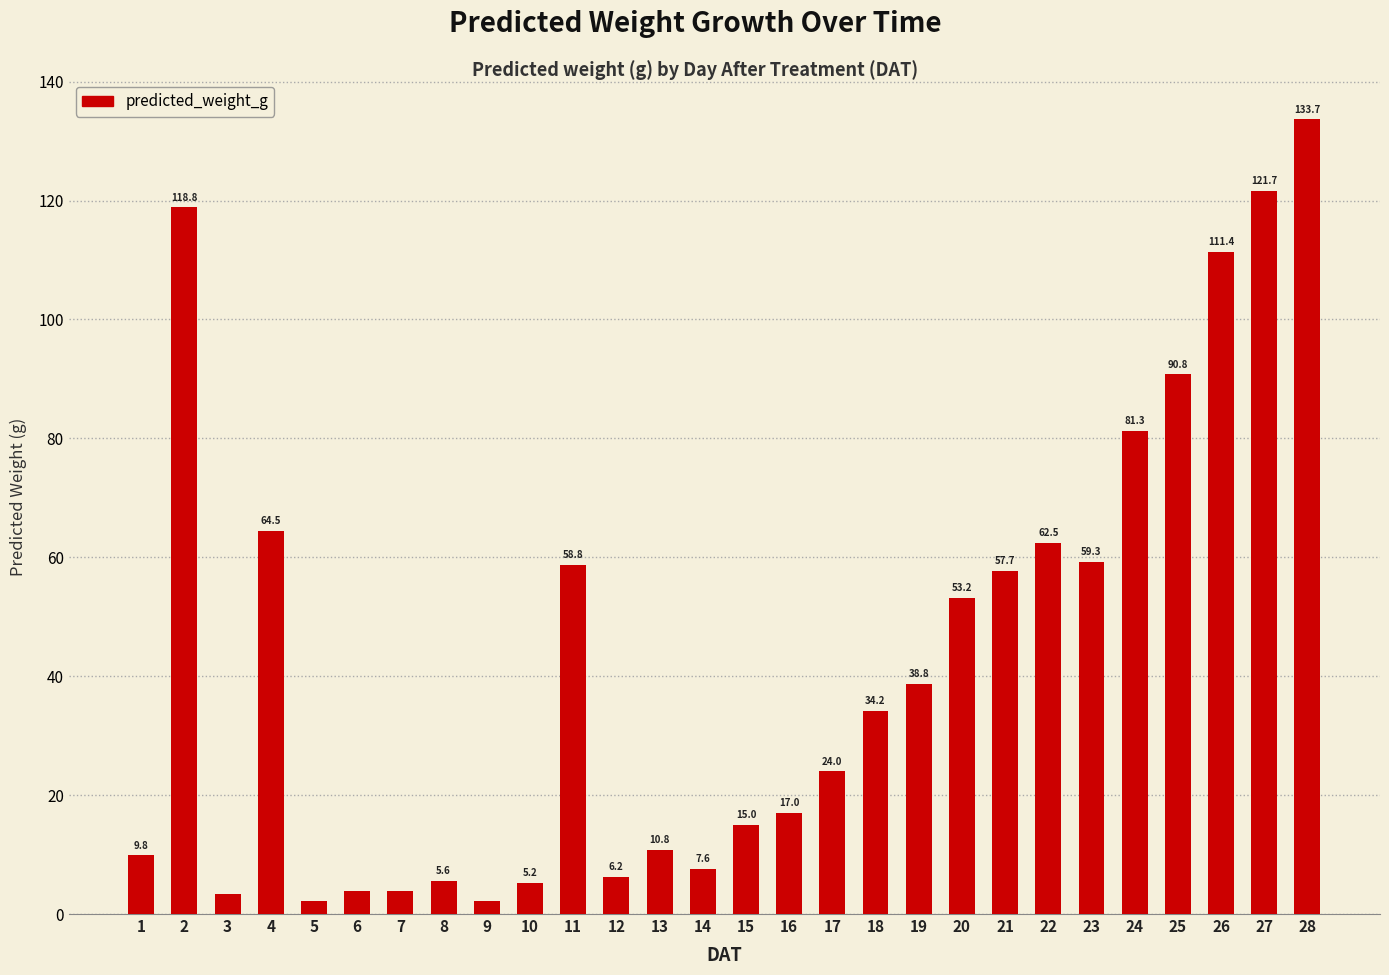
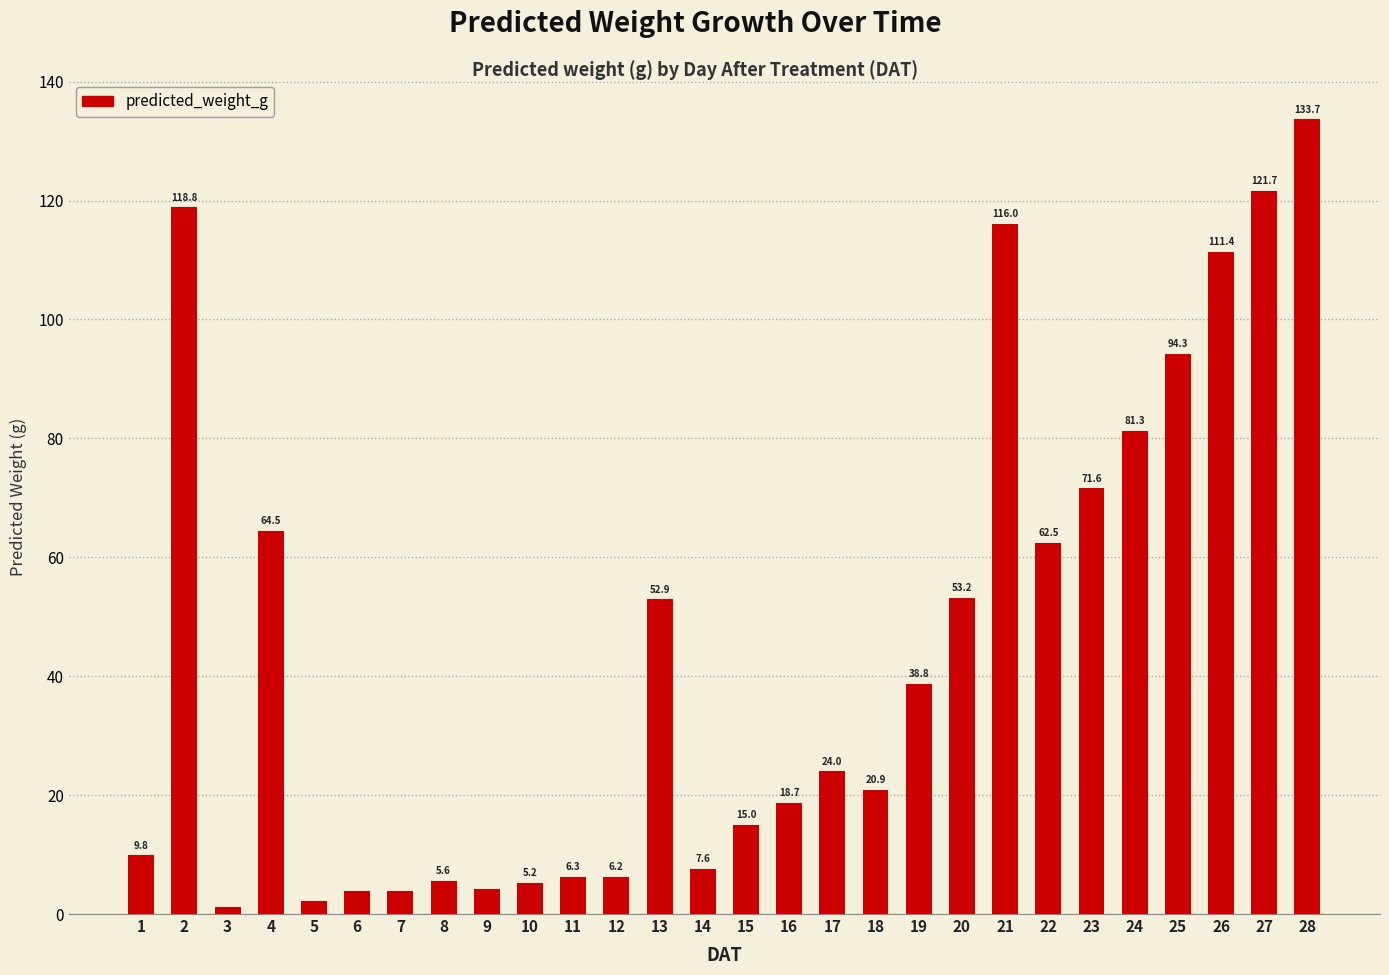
  {
    "1": 9.8,
    "2": 118.8,
-   "3": 3,
+   "3": 1,
    "4": 64.5,
    "8": 5.6,
-   "9": 2,
+   "9": 4,
    "10": 5.2,
-   "11": 58.8,
+   "11": 6.3,
    "12": 6.2,
-   "13": 10.8,
+   "13": 52.9,
    "14": 7.6,
    "15": 15.0,
-   "16": 17.0,
+   "16": 18.7,
    "17": 24.0,
-   "18": 34.2,
+   "18": 20.9,
    "19": 38.8,
    "20": 53.2,
-   "21": 57.7,
+   "21": 116.0,
    "22": 62.5,
-   "23": 59.3,
+   "23": 71.6,
    "24": 81.3,
-   "25": 90.8,
+   "25": 94.3,
    "26": 111.4,
    "27": 121.7,
    "28": 133.7
  }
